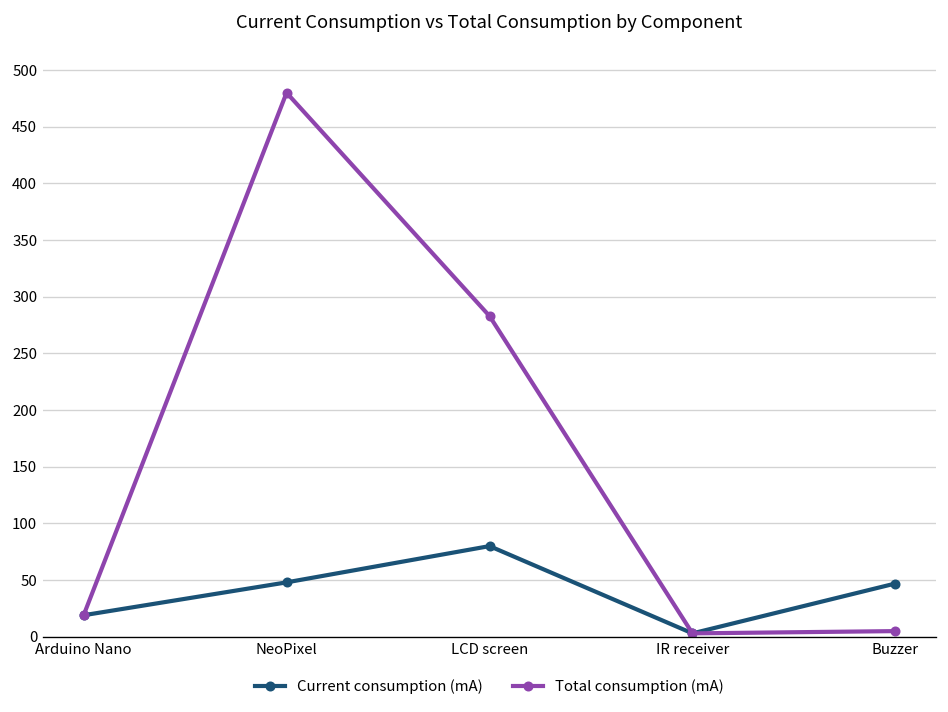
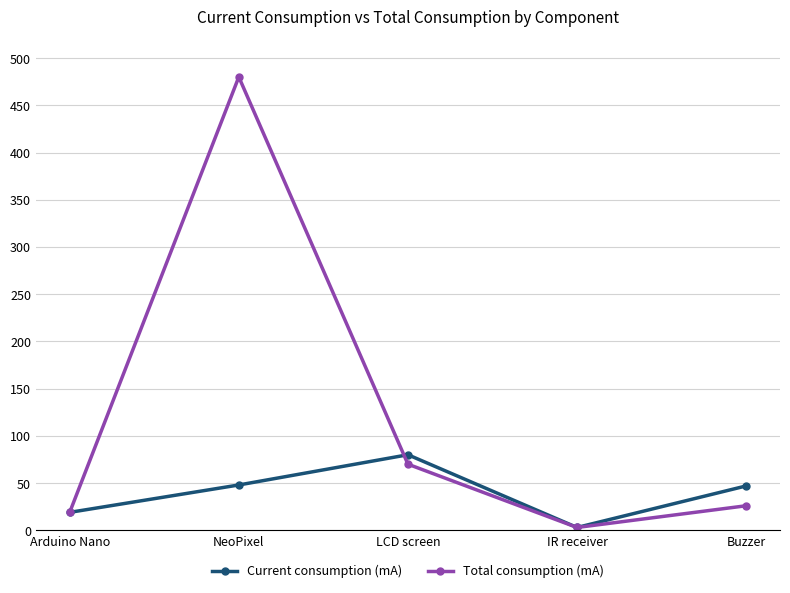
  {
    "Current consumption (mA)": {
      "NeoPixel": 50,
      "LCD screen": 80,
      "Buzzer": 50
    },
    "Total consumption (mA)": {
      "NeoPixel": 480,
-     "LCD screen": 280,
-     "Buzzer": 10
+     "LCD screen": 70,
+     "Buzzer": 30
    }
  }
